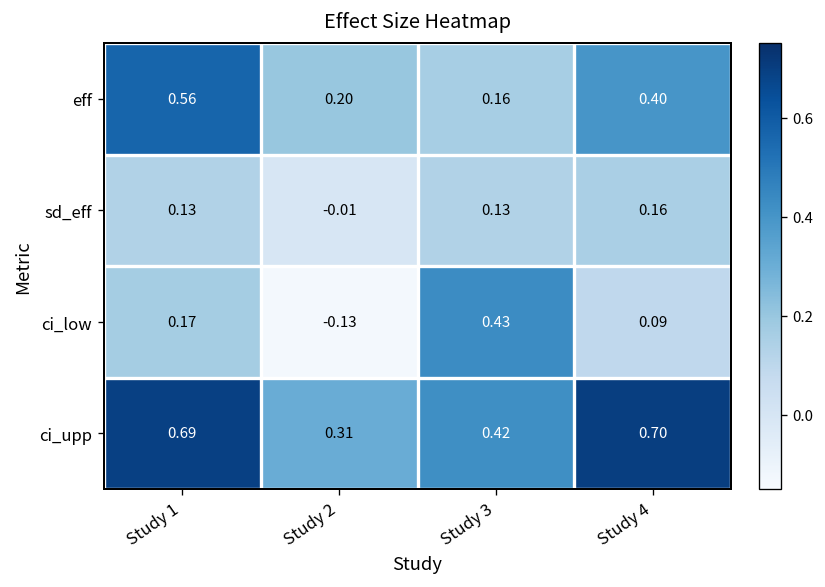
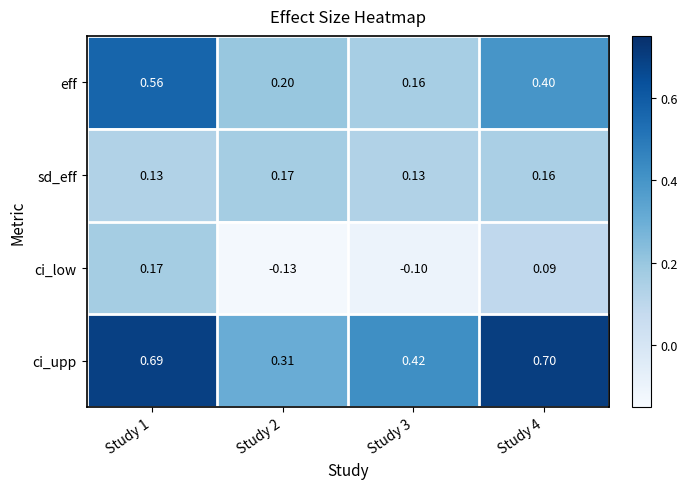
  {
    "eff": {
      "Study 1": 0.56,
      "Study 2": 0.20,
      "Study 3": 0.16,
      "Study 4": 0.40
    },
    "sd_eff": {
      "Study 1": 0.13,
-     "Study 2": -0.01,
+     "Study 2": 0.17,
      "Study 3": 0.13,
      "Study 4": 0.16
    },
    "ci_low": {
      "Study 1": 0.17,
      "Study 2": -0.13,
-     "Study 3": 0.43,
+     "Study 3": -0.10,
      "Study 4": 0.09
    },
    "ci_upp": {
      "Study 1": 0.69,
      "Study 2": 0.31,
      "Study 3": 0.42,
      "Study 4": 0.70
    }
  }
